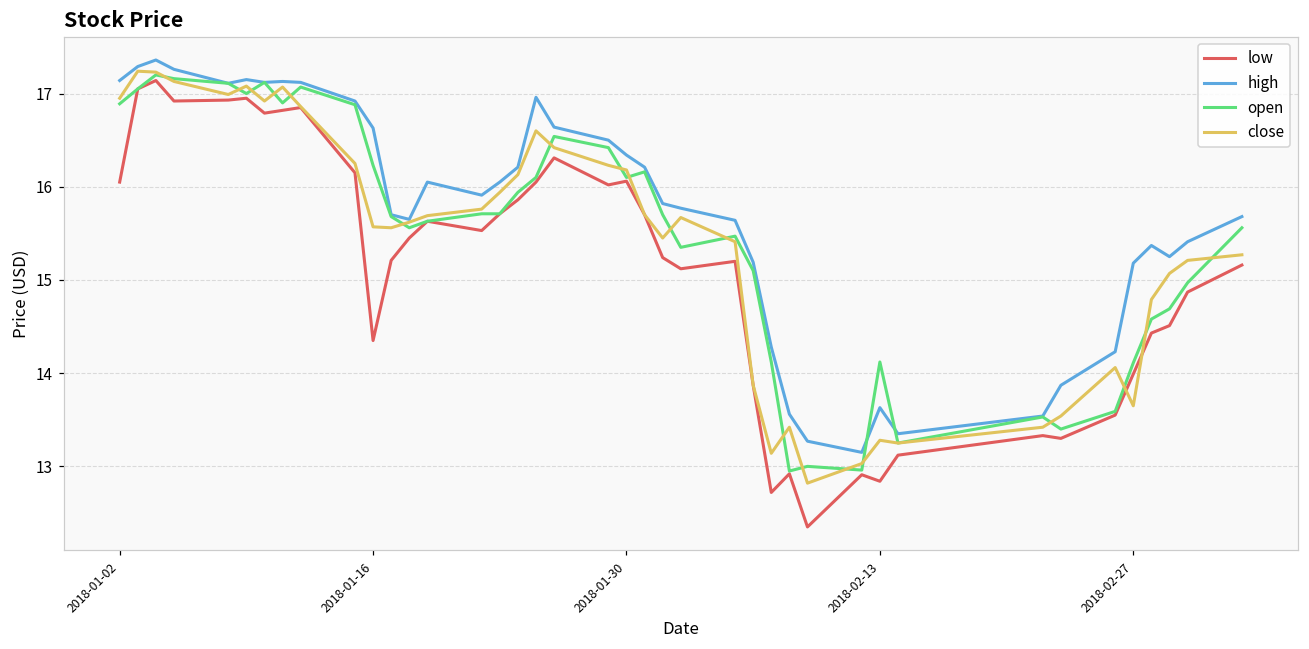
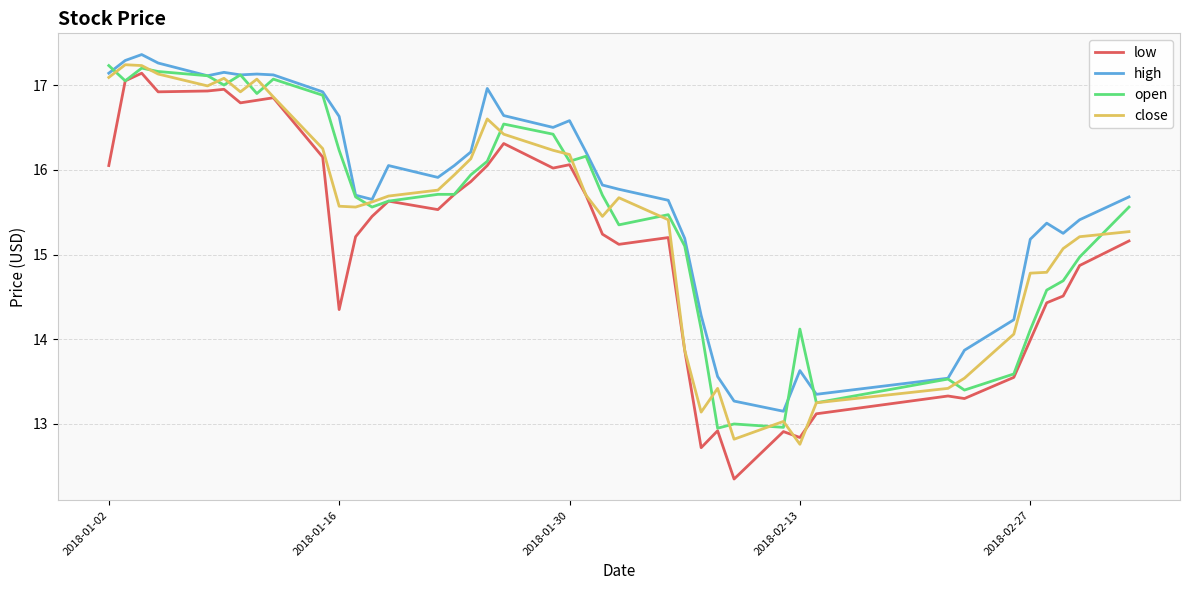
  {
    "low": {
      "2018-01-02": 16.1,
      "2018-01-16": 14.4,
      "2018-01-30": 16.1,
      "2018-02-13": 12.8,
      "2018-02-27": 14.0
    },
    "high": {
      "2018-01-02": 17.1,
      "2018-01-16": 16.6,
-     "2018-01-30": 16.3,
+     "2018-01-30": 16.6,
      "2018-02-13": 13.6,
      "2018-02-27": 15.2
    },
    "open": {
-     "2018-01-02": 16.9,
+     "2018-01-02": 17.2,
      "2018-01-16": 16.2,
      "2018-01-30": 16.1,
      "2018-02-13": 14.1,
      "2018-02-27": 14.1
    },
    "close": {
-     "2018-01-02": 17.0,
+     "2018-01-02": 17.1,
      "2018-01-16": 15.6,
      "2018-01-30": 16.2,
-     "2018-02-13": 13.3,
-     "2018-02-27": 13.7
+     "2018-02-13": 12.8,
+     "2018-02-27": 14.8
    }
  }
